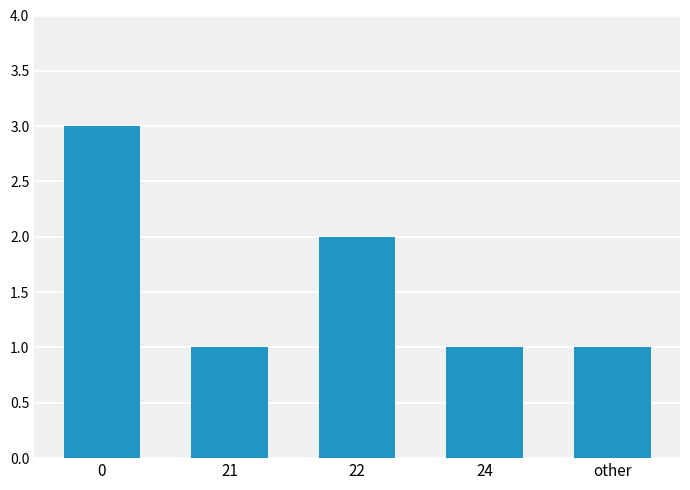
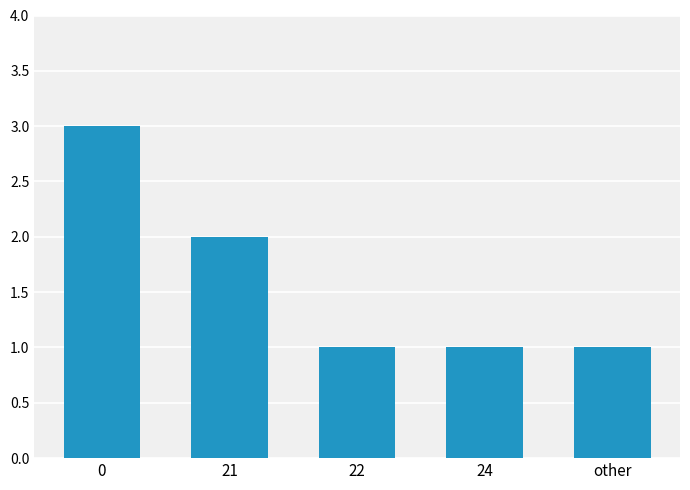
  {
    "0": 3,
-   "21": 1,
-   "22": 2,
+   "21": 2,
+   "22": 1,
    "24": 1,
    "other": 1
  }
